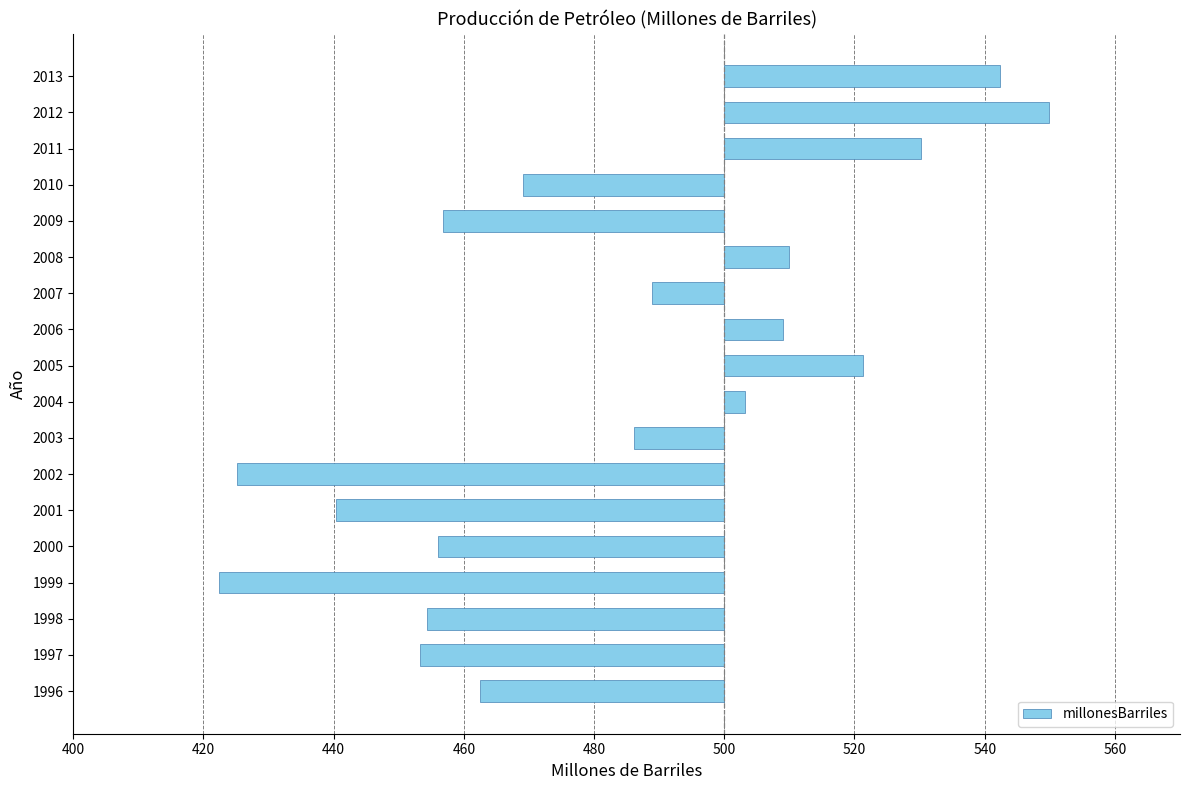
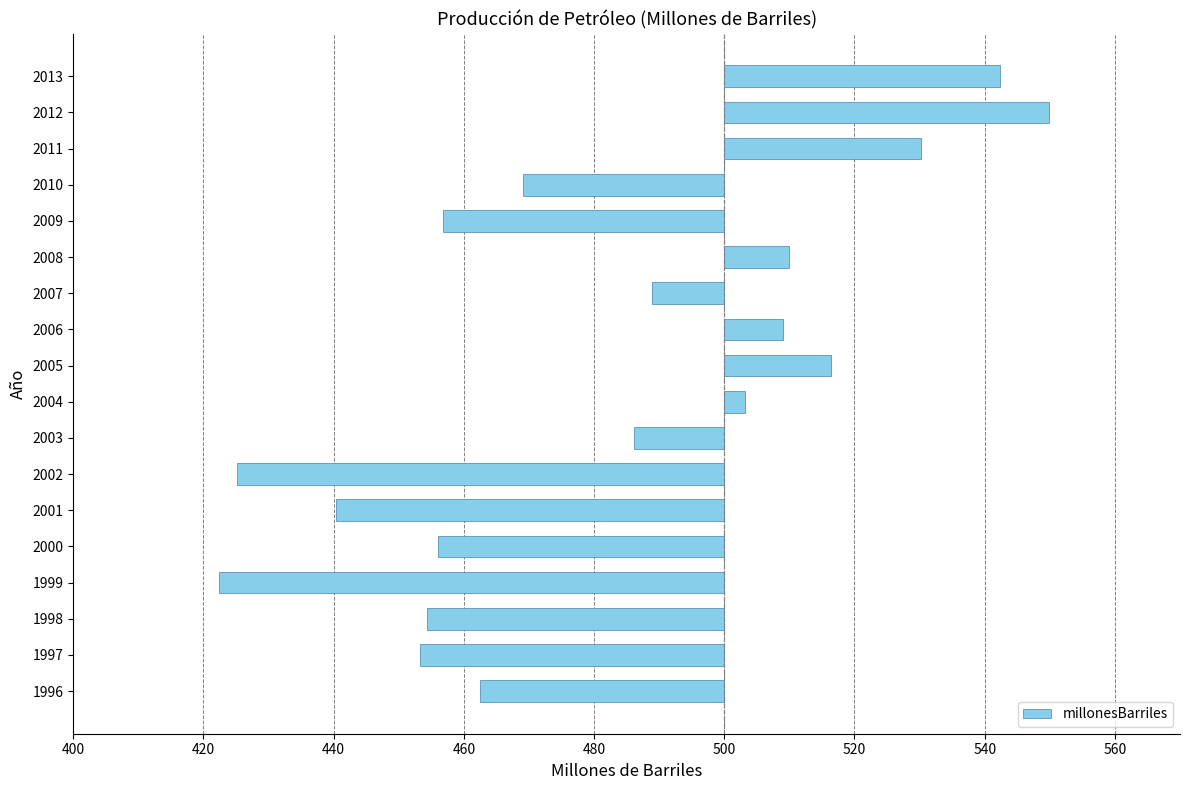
  {
    "2013": 542,
    "2012": 550,
    "2011": 530,
    "2010": 469,
    "2009": 457,
    "2008": 510,
    "2007": 489,
    "2006": 509,
-   "2005": 521,
+   "2005": 516,
    "2004": 503,
    "2003": 486,
    "2002": 425,
    "2001": 440,
    "2000": 456,
    "1999": 422,
    "1998": 454,
    "1997": 453,
    "1996": 462
  }
